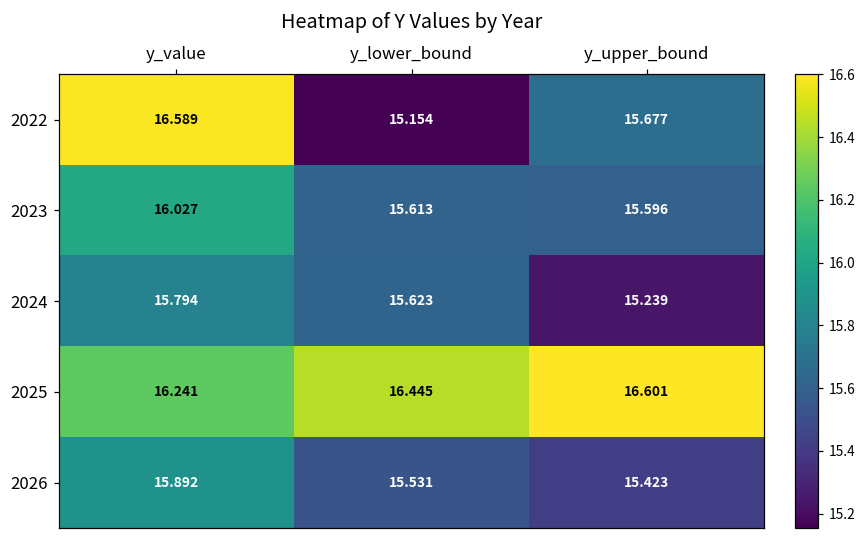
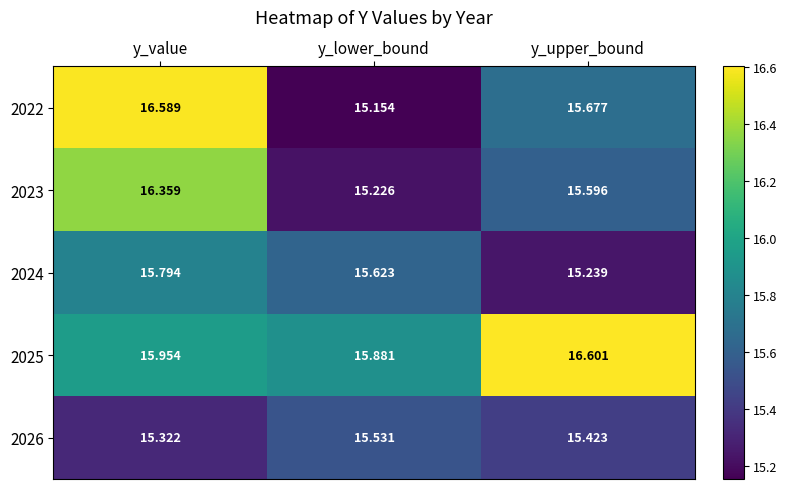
  {
    "2022": {
      "y_value": 16.589,
      "y_lower_bound": 15.154,
      "y_upper_bound": 15.677
    },
    "2023": {
-     "y_value": 16.027,
-     "y_lower_bound": 15.613,
+     "y_value": 16.359,
+     "y_lower_bound": 15.226,
      "y_upper_bound": 15.596
    },
    "2024": {
      "y_value": 15.794,
      "y_lower_bound": 15.623,
      "y_upper_bound": 15.239
    },
    "2025": {
-     "y_value": 16.241,
-     "y_lower_bound": 16.445,
+     "y_value": 15.954,
+     "y_lower_bound": 15.881,
      "y_upper_bound": 16.601
    },
    "2026": {
-     "y_value": 15.892,
+     "y_value": 15.322,
      "y_lower_bound": 15.531,
      "y_upper_bound": 15.423
    }
  }
